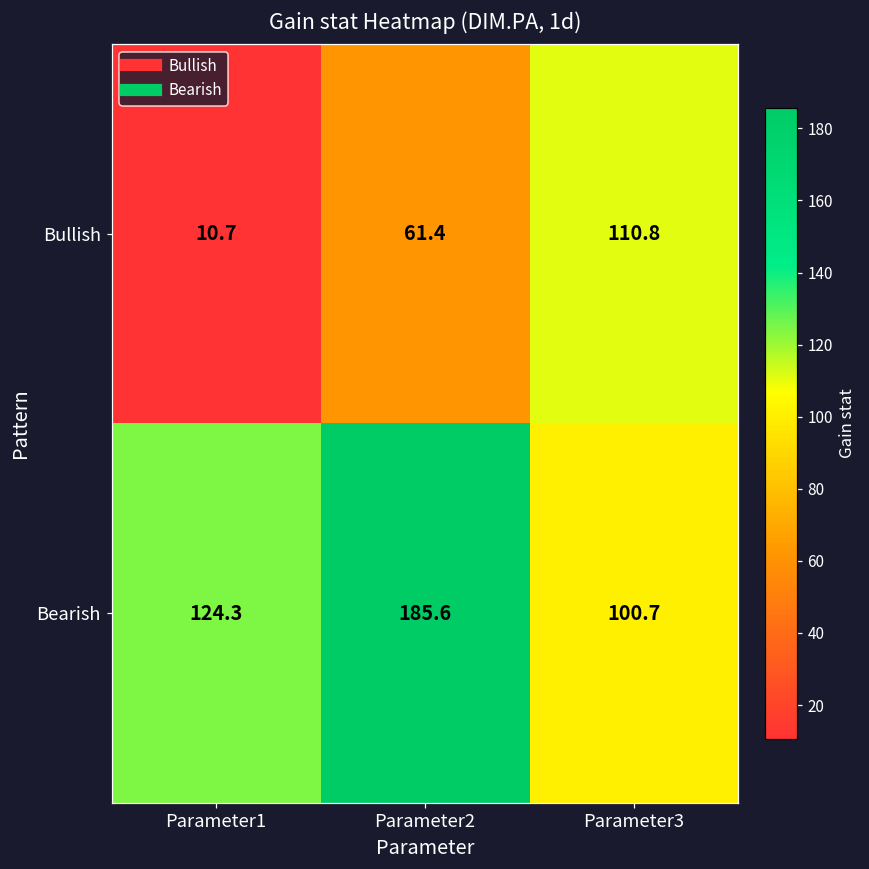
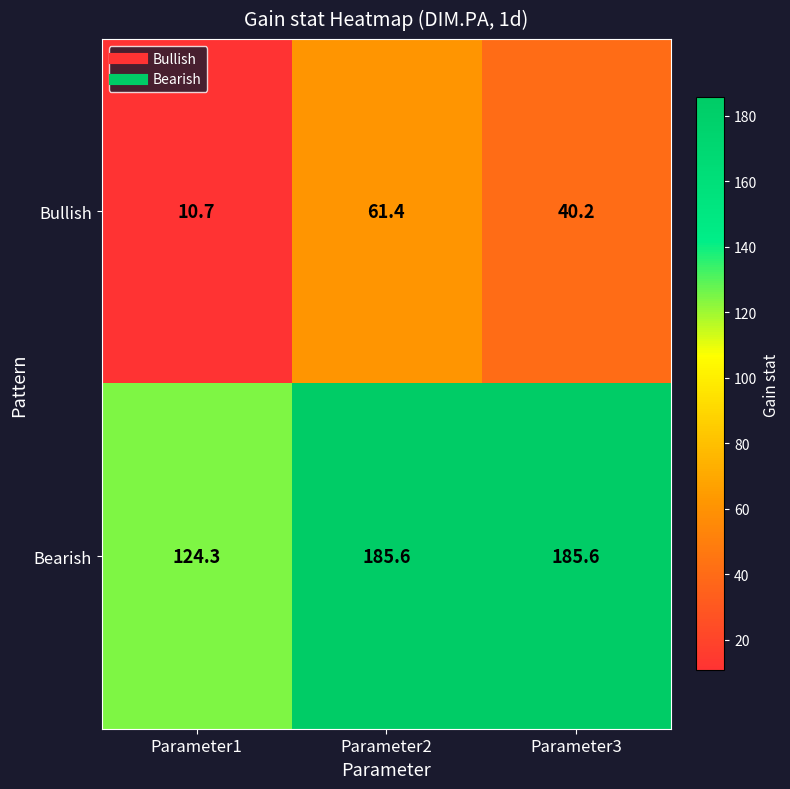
  {
    "Bullish": {
      "Parameter1": 10.7,
      "Parameter2": 61.4,
-     "Parameter3": 110.8
+     "Parameter3": 40.2
    },
    "Bearish": {
      "Parameter1": 124.3,
      "Parameter2": 185.6,
-     "Parameter3": 100.7
+     "Parameter3": 185.6
    }
  }
